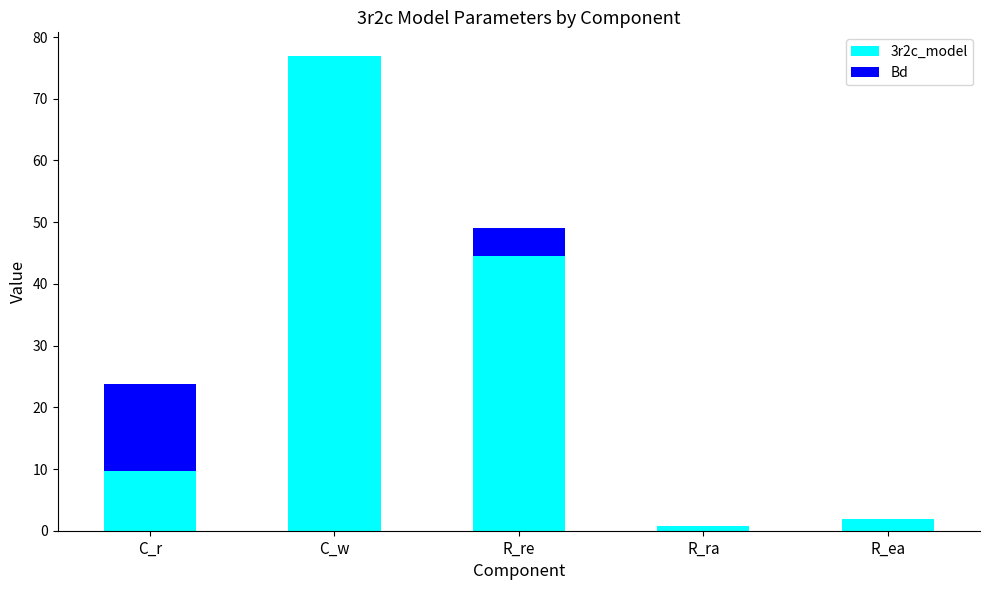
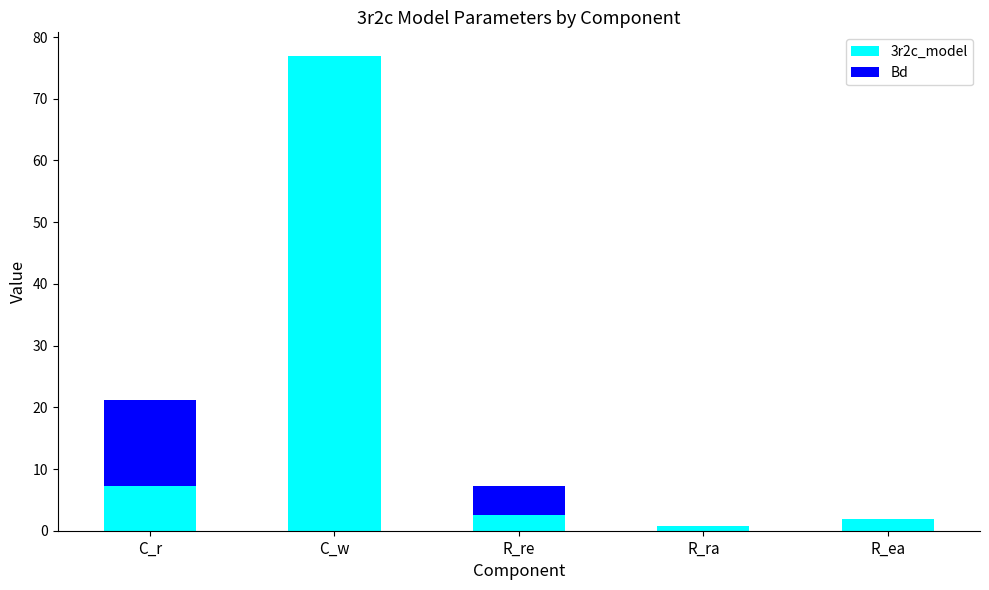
  {
    "3r2c_model": {
-     "C_r": 10,
+     "C_r": 7,
      "C_w": 77,
-     "R_re": 44,
+     "R_re": 3,
      "R_ra": 1,
      "R_ea": 2
    },
    "Bd": {
      "C_r": 14,
      "R_re": 5,
      "R_ra": 0,
      "R_ea": 0
    }
  }
